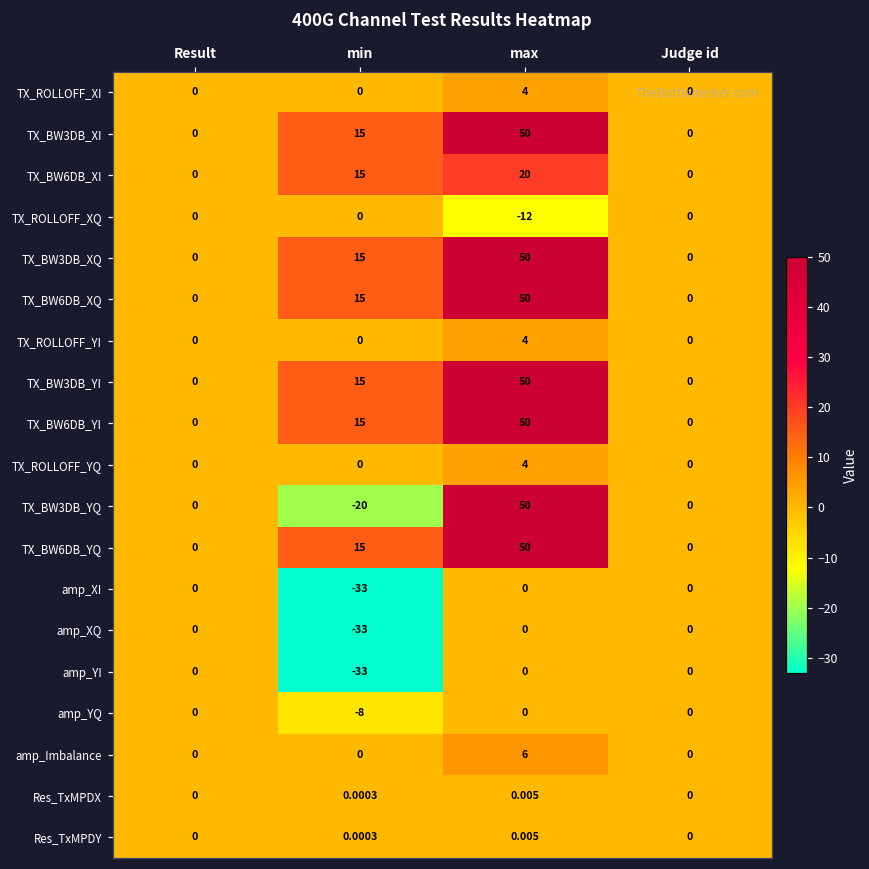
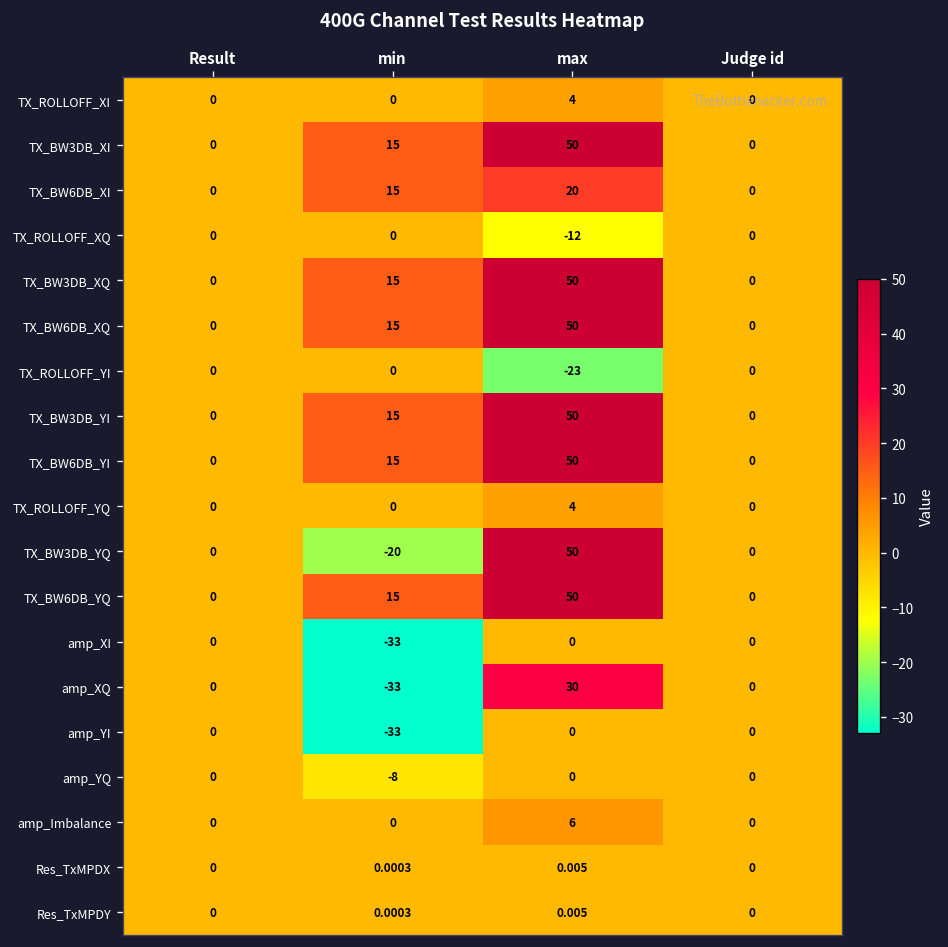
  {
    "TX_ROLLOFF_XI": {
      "Result": 0,
      "min": 0,
      "max": 4
    },
    "TX_BW3DB_XI": {
      "Result": 0,
      "min": 15,
      "max": 50,
      "Judge id": 0
    },
    "TX_BW6DB_XI": {
      "Result": 0,
      "min": 15,
      "max": 20,
      "Judge id": 0
    },
    "TX_ROLLOFF_XQ": {
      "Result": 0,
      "min": 0,
      "max": -12,
      "Judge id": 0
    },
    "TX_BW3DB_XQ": {
      "Result": 0,
      "min": 15,
      "max": 50,
      "Judge id": 0
    },
    "TX_BW6DB_XQ": {
      "Result": 0,
      "min": 15,
      "max": 50,
      "Judge id": 0
    },
    "TX_ROLLOFF_YI": {
      "Result": 0,
      "min": 0,
-     "max": 4,
+     "max": -23,
      "Judge id": 0
    },
    "TX_BW3DB_YI": {
      "Result": 0,
      "min": 15,
      "max": 50,
      "Judge id": 0
    },
    "TX_BW6DB_YI": {
      "Result": 0,
      "min": 15,
      "max": 50,
      "Judge id": 0
    },
    "TX_ROLLOFF_YQ": {
      "Result": 0,
      "min": 0,
      "max": 4,
      "Judge id": 0
    },
    "TX_BW3DB_YQ": {
      "Result": 0,
      "min": -20,
      "max": 50,
      "Judge id": 0
    },
    "TX_BW6DB_YQ": {
      "Result": 0,
      "min": 15,
      "max": 50,
      "Judge id": 0
    },
    "amp_XI": {
      "Result": 0,
      "min": -33,
      "max": 0,
      "Judge id": 0
    },
    "amp_XQ": {
      "Result": 0,
      "min": -33,
-     "max": 0,
+     "max": 30,
      "Judge id": 0
    },
    "amp_YI": {
      "Result": 0,
      "min": -33,
      "max": 0,
      "Judge id": 0
    },
    "amp_YQ": {
      "Result": 0,
      "min": -8,
      "max": 0,
      "Judge id": 0
    },
    "amp_Imbalance": {
      "Result": 0,
      "min": 0,
      "max": 6,
      "Judge id": 0
    },
    "Res_TxMPDX": {
      "Result": 0,
      "min": 0.0003,
      "max": 0.005,
      "Judge id": 0
    },
    "Res_TxMPDY": {
      "Result": 0,
      "min": 0.0003,
      "max": 0.005,
      "Judge id": 0
    }
  }
